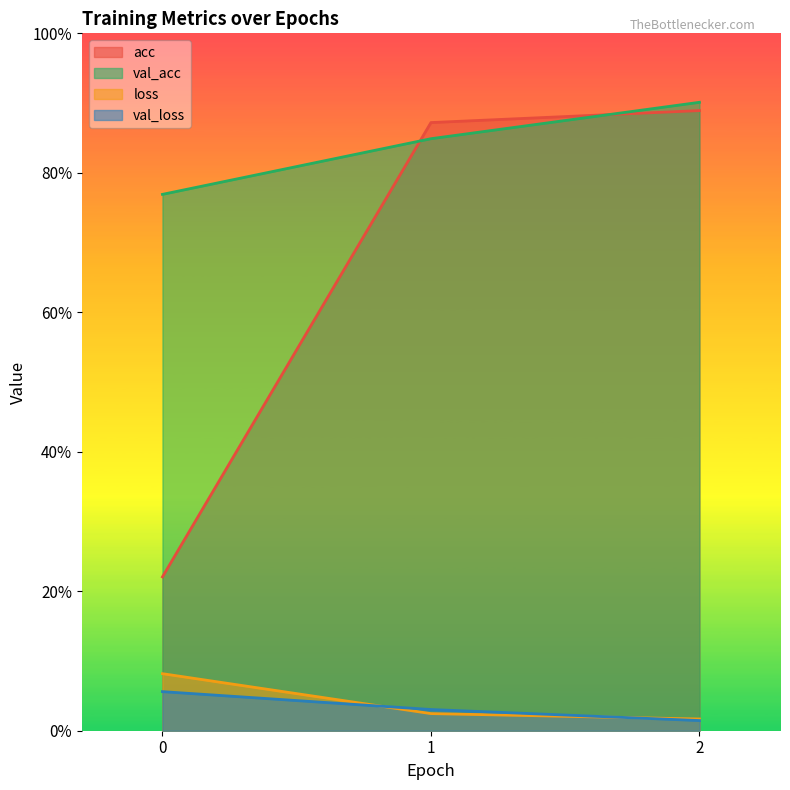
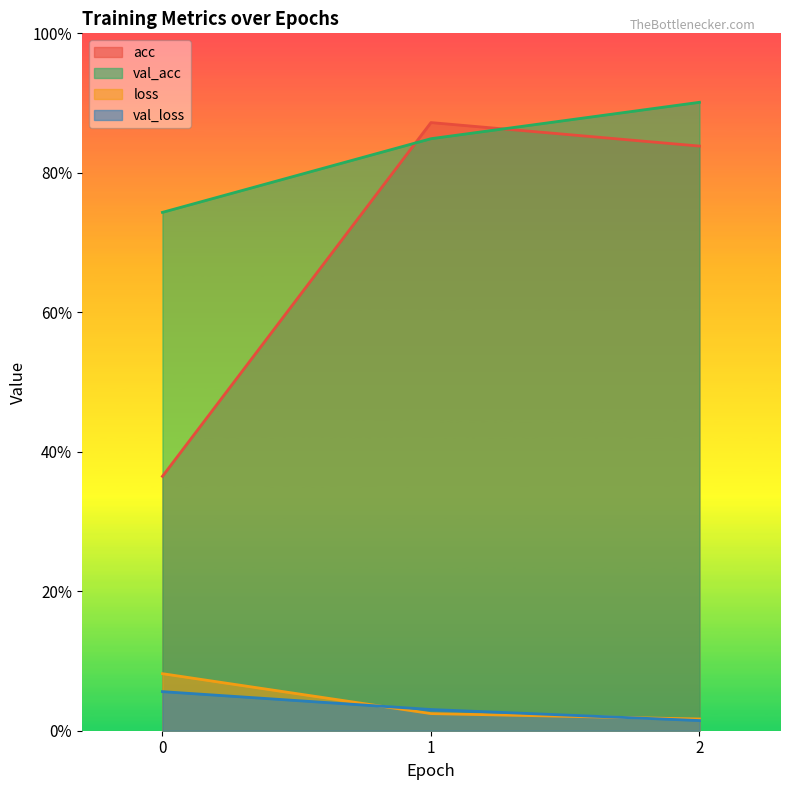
  {
    "acc": {
-     "0": "22%",
+     "0": "36%",
      "1": "87%",
-     "2": "89%"
+     "2": "84%"
    },
    "val_acc": {
-     "0": "77%",
+     "0": "74%",
      "1": "85%",
      "2": "90%"
    },
    "loss": {
      "0": "8%",
      "1": "2%"
    },
    "val_loss": {
      "0": "6%",
      "1": "3%"
    }
  }
